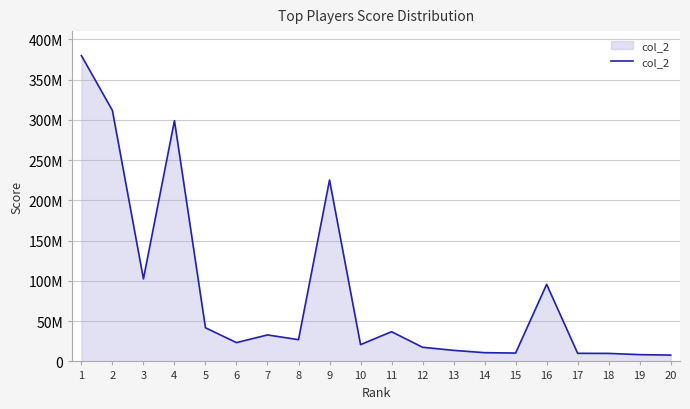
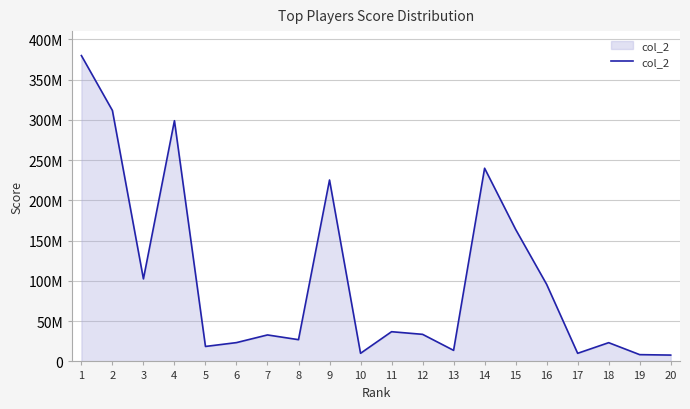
  {
    "1": 380000000,
    "2": 310000000,
    "3": 100000000,
    "4": 300000000,
-   "5": 40000000,
+   "5": 20000000,
    "6": 20000000,
    "7": 30000000,
    "8": 30000000,
    "9": 230000000,
-   "10": 20000000,
+   "10": 10000000,
    "11": 40000000,
-   "12": 20000000,
+   "12": 30000000,
    "13": 10000000,
-   "14": 10000000,
-   "15": 10000000,
+   "14": 240000000,
+   "15": 160000000,
    "16": 100000000,
    "17": 10000000,
-   "18": 10000000,
+   "18": 20000000,
    "19": 10000000,
    "20": 10000000
  }
